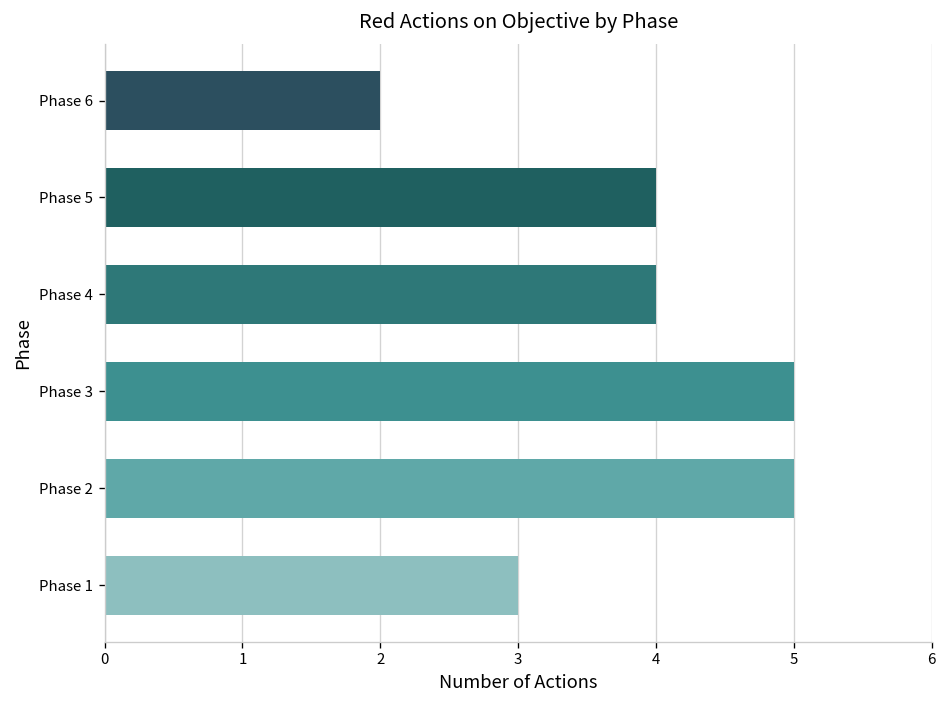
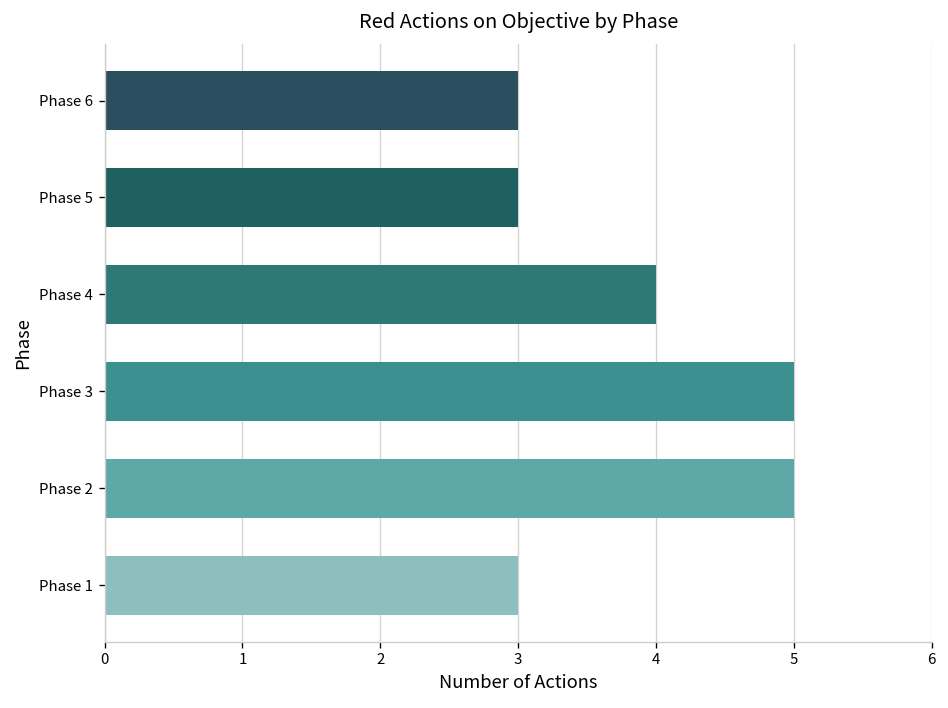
  {
-   "Phase 6": 2,
-   "Phase 5": 4,
+   "Phase 6": 3,
+   "Phase 5": 3,
    "Phase 4": 4,
    "Phase 3": 5,
    "Phase 2": 5,
    "Phase 1": 3
  }
